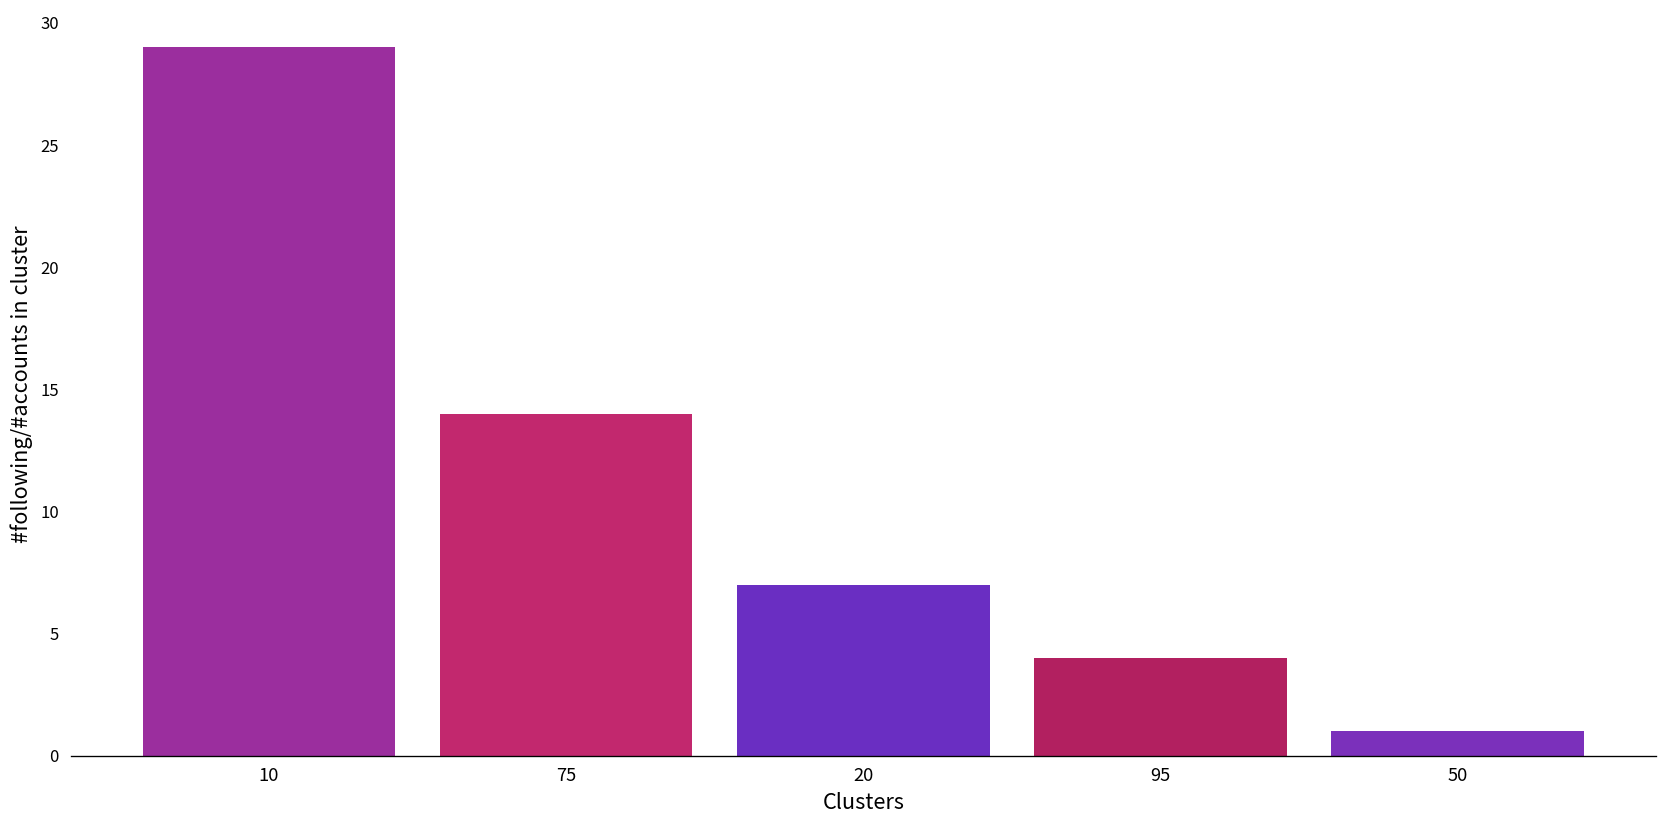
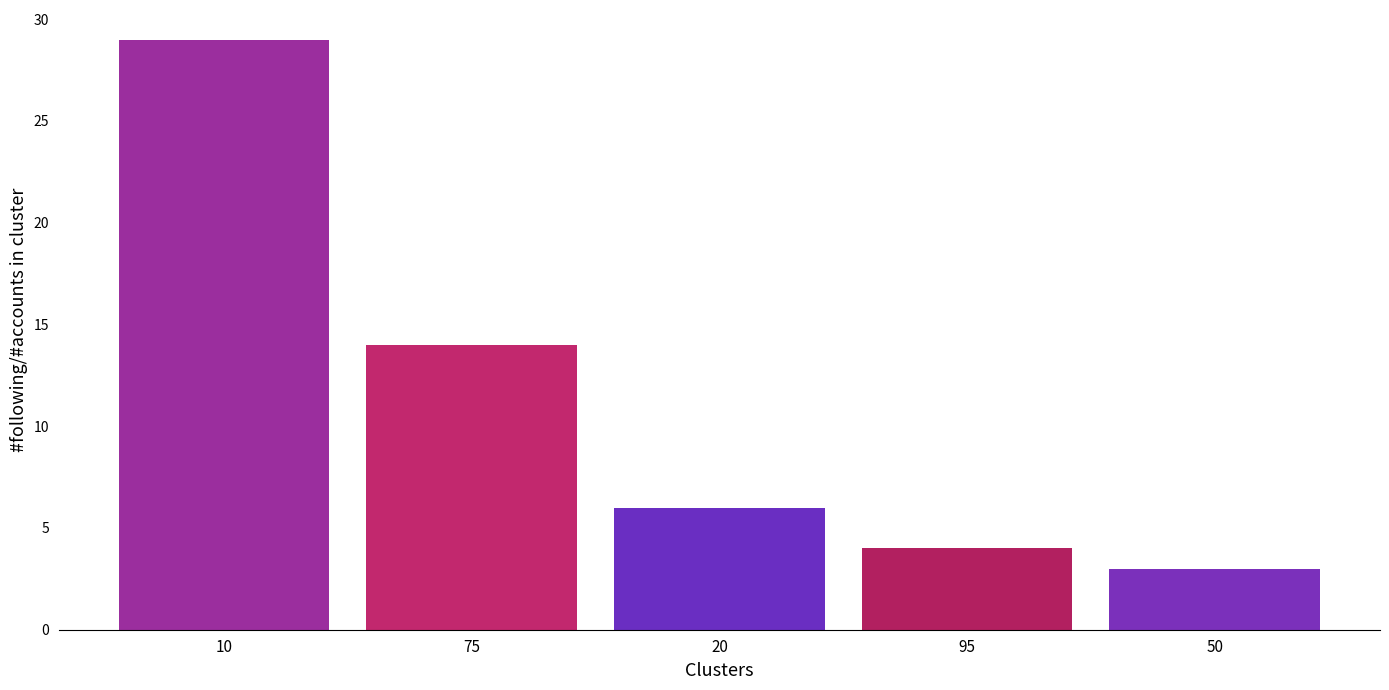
  {
    "10": 29,
    "75": 14,
-   "20": 7,
+   "20": 6,
    "95": 4,
-   "50": 1
+   "50": 3
  }
